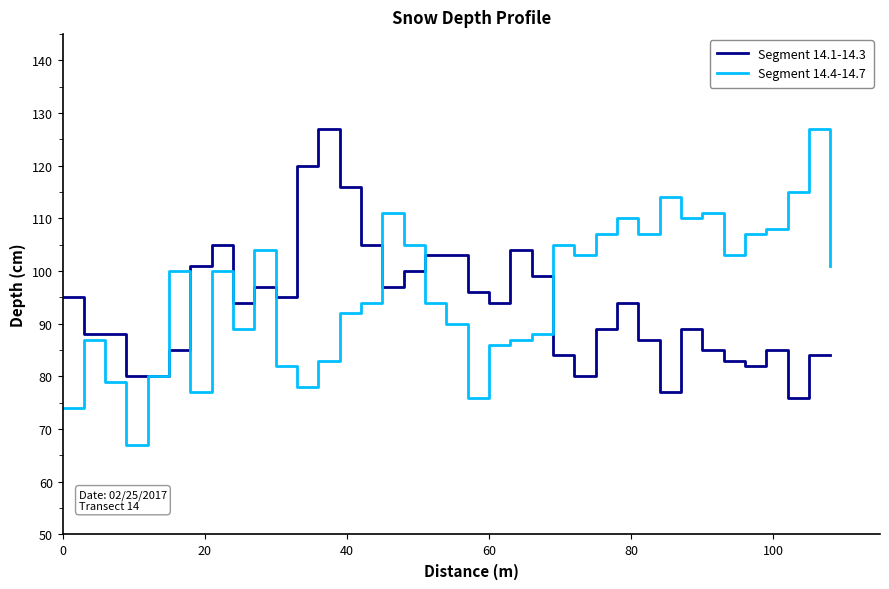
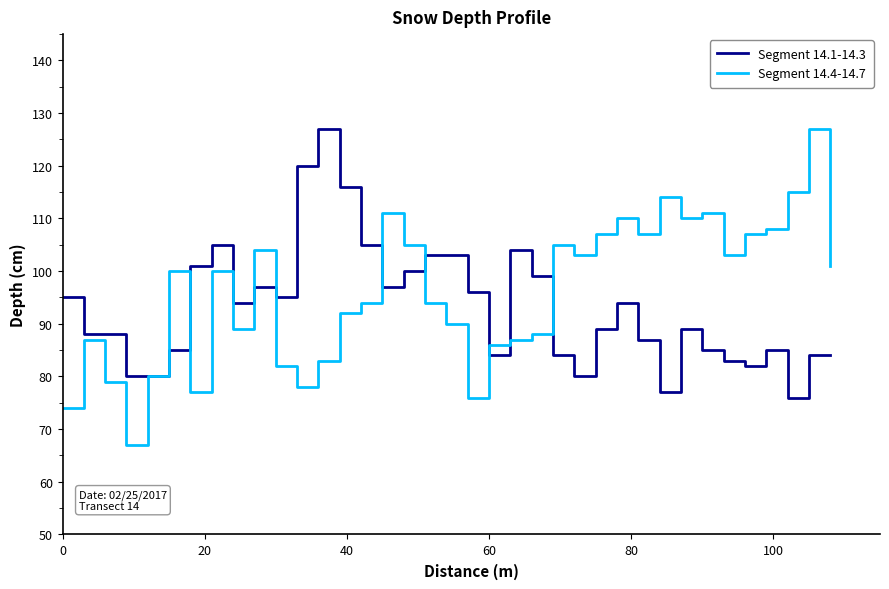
  {
    "Segment 14.1-14.3": {
      "0": 95,
-     "60": 94
+     "60": 84
    },
    "Segment 14.4-14.7": {
      "0": 74,
      "60": 86
    }
  }
